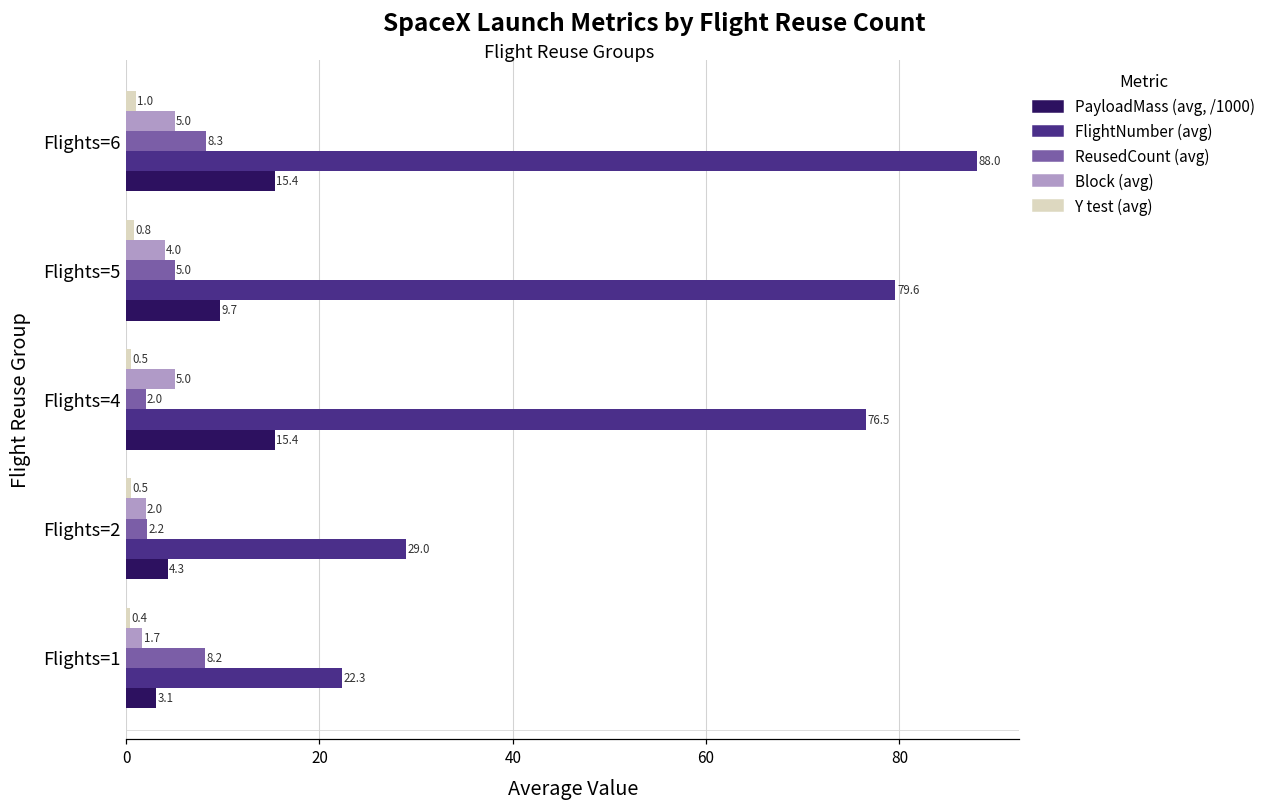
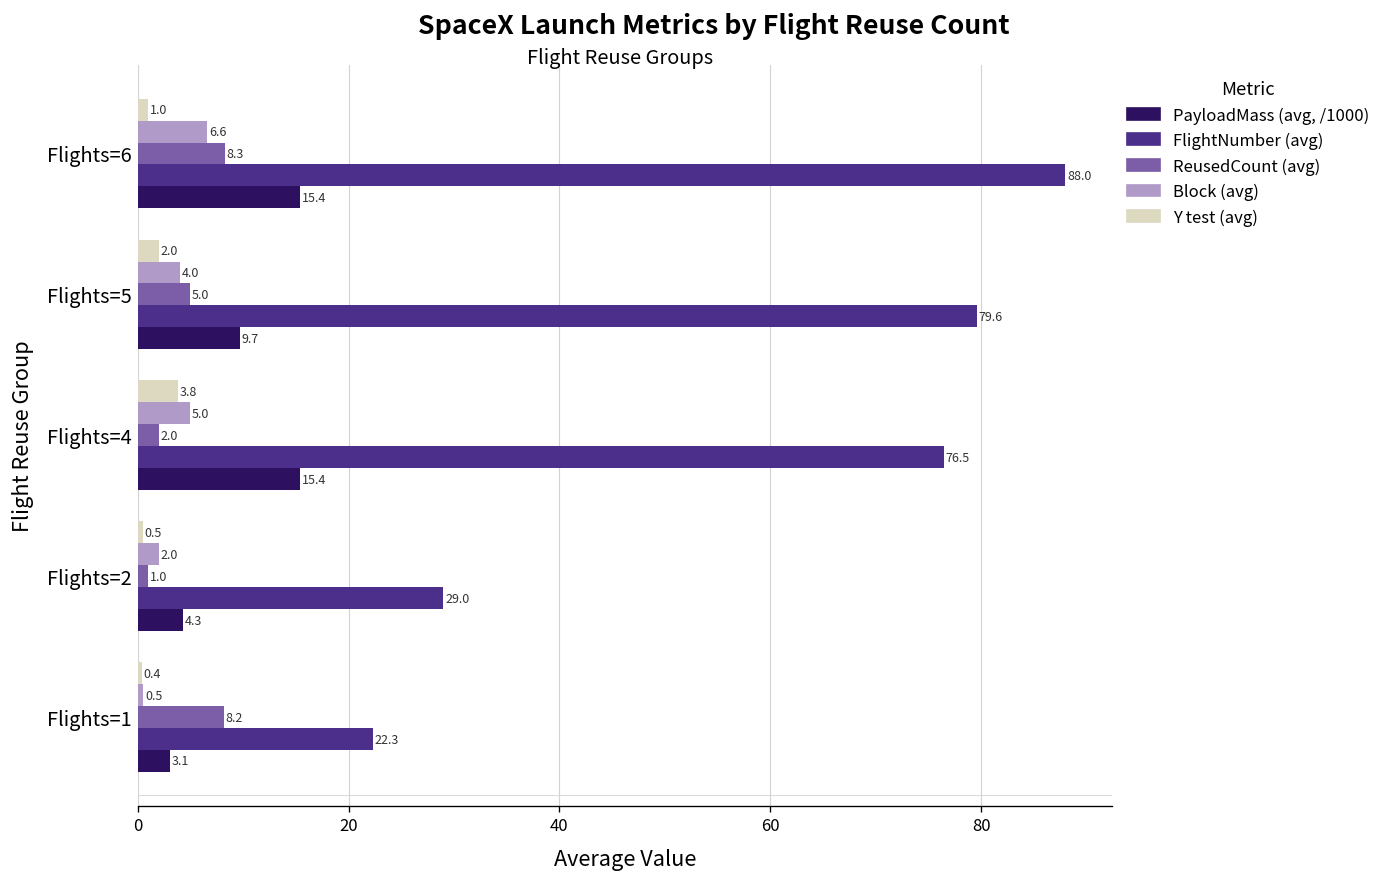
  {
    "ReusedCount (avg)": {
      "Flights=6": 8.3,
      "Flights=5": 5.0,
      "Flights=4": 2.0,
-     "Flights=2": 2.2,
+     "Flights=2": 1.0,
      "Flights=1": 8.2
    },
    "Block (avg)": {
-     "Flights=6": 5.0,
+     "Flights=6": 6.6,
      "Flights=5": 4.0,
      "Flights=4": 5.0,
      "Flights=2": 2.0,
-     "Flights=1": 1.7
+     "Flights=1": 0.5
    },
    "Y test (avg)": {
      "Flights=6": 1.0,
-     "Flights=5": 0.8,
-     "Flights=4": 0.5,
+     "Flights=5": 2.0,
+     "Flights=4": 3.8,
      "Flights=2": 0.5,
      "Flights=1": 0.4
    }
  }
